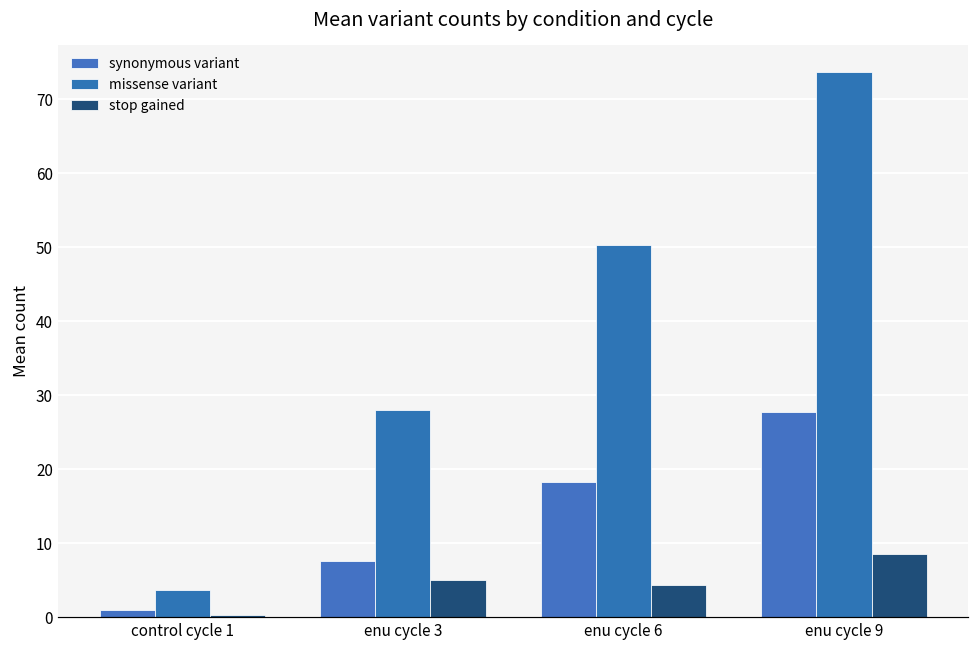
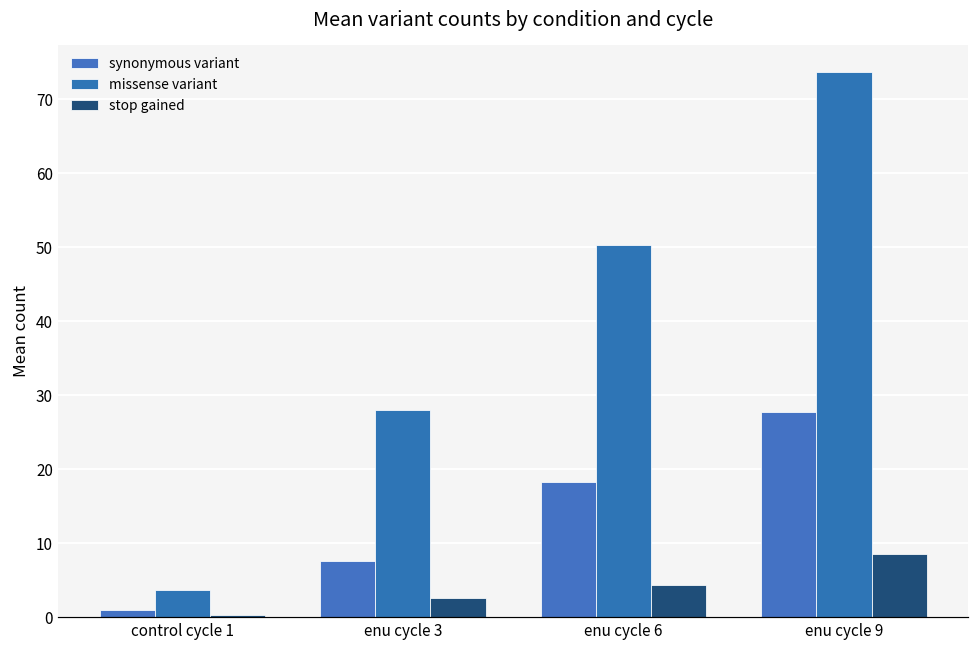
  {
    "stop gained": {
-     "enu cycle 3": 5,
+     "enu cycle 3": 3,
      "enu cycle 6": 4,
      "enu cycle 9": 9
    }
  }
